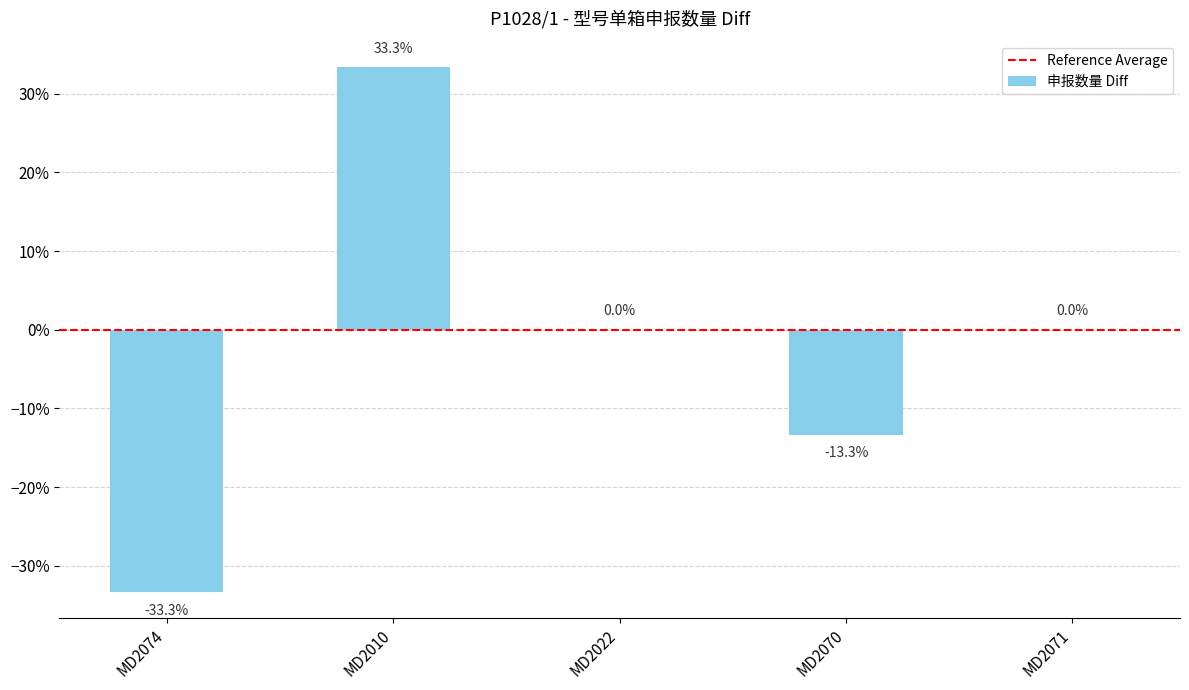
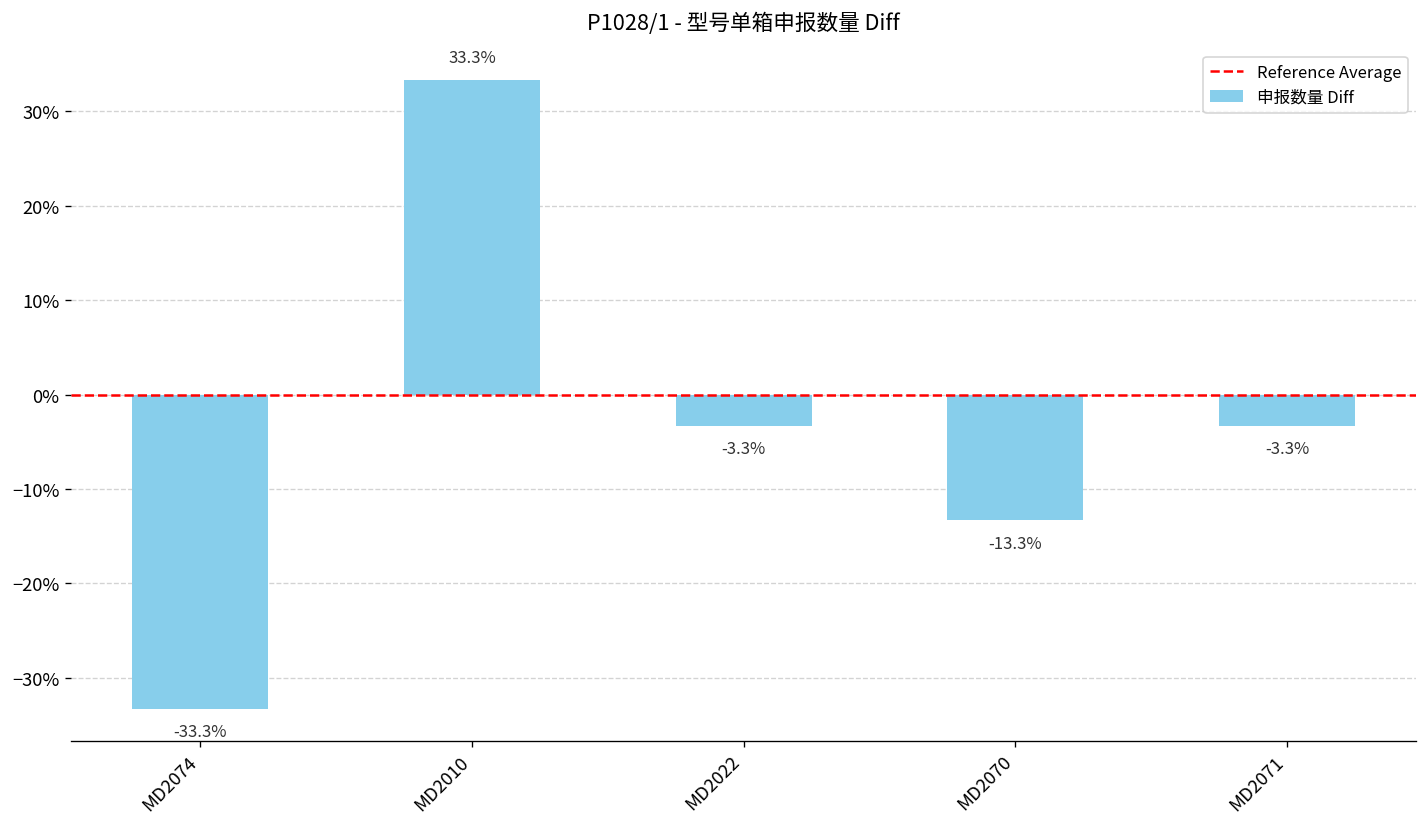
  {
    "MD2074": "-33.3%",
    "MD2010": "33.3%",
-   "MD2022": "0.0%",
+   "MD2022": "-3.3%",
    "MD2070": "-13.3%",
-   "MD2071": "0.0%"
+   "MD2071": "-3.3%"
  }
